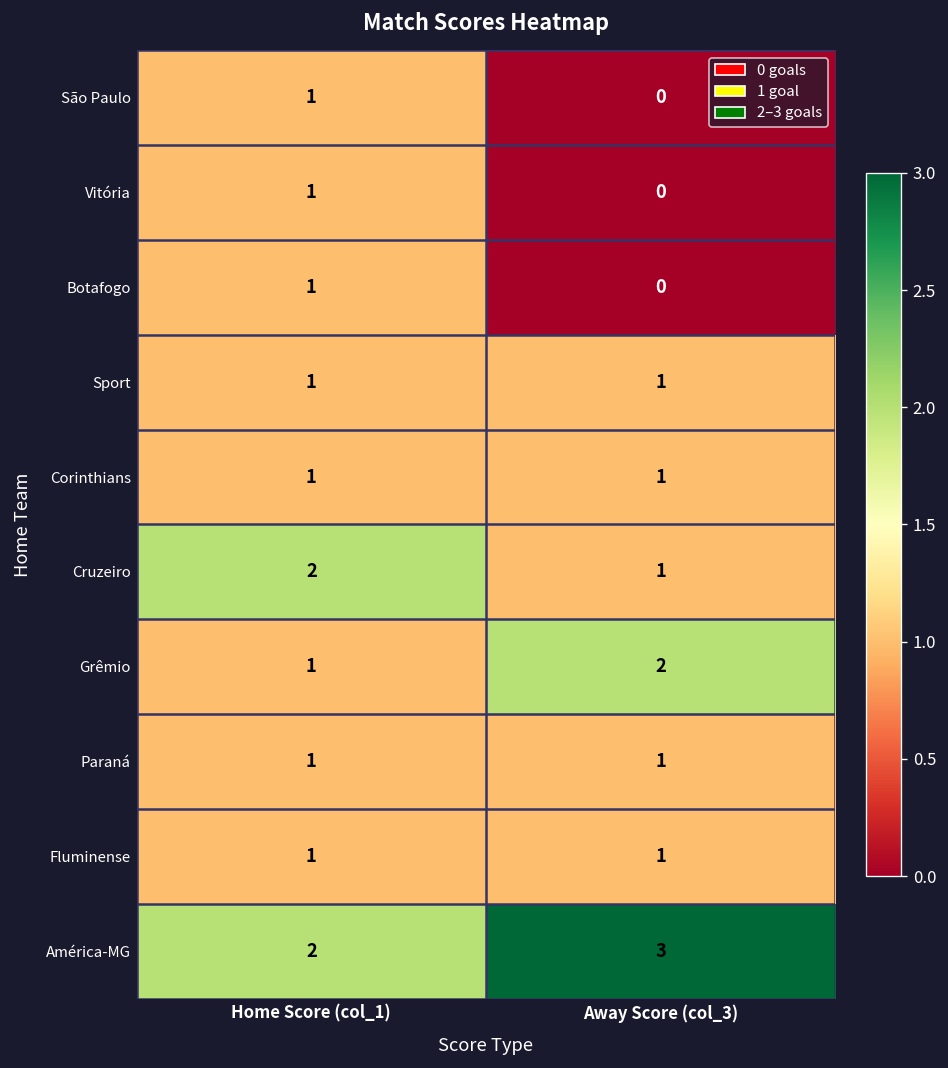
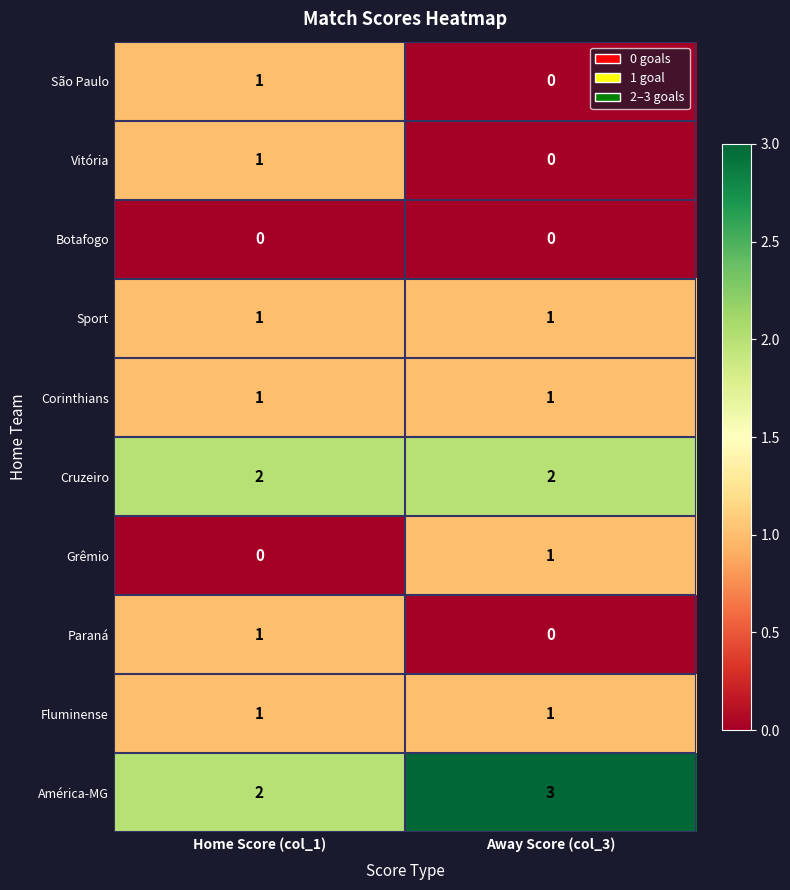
  {
    "São Paulo": {
      "Home Score (col_1)": 1,
      "Away Score (col_3)": 0
    },
    "Vitória": {
      "Home Score (col_1)": 1,
      "Away Score (col_3)": 0
    },
    "Botafogo": {
-     "Home Score (col_1)": 1,
+     "Home Score (col_1)": 0,
      "Away Score (col_3)": 0
    },
    "Sport": {
      "Home Score (col_1)": 1,
      "Away Score (col_3)": 1
    },
    "Corinthians": {
      "Home Score (col_1)": 1,
      "Away Score (col_3)": 1
    },
    "Cruzeiro": {
      "Home Score (col_1)": 2,
-     "Away Score (col_3)": 1
+     "Away Score (col_3)": 2
    },
    "Grêmio": {
-     "Home Score (col_1)": 1,
-     "Away Score (col_3)": 2
+     "Home Score (col_1)": 0,
+     "Away Score (col_3)": 1
    },
    "Paraná": {
      "Home Score (col_1)": 1,
-     "Away Score (col_3)": 1
+     "Away Score (col_3)": 0
    },
    "Fluminense": {
      "Home Score (col_1)": 1,
      "Away Score (col_3)": 1
    },
    "América-MG": {
      "Home Score (col_1)": 2,
      "Away Score (col_3)": 3
    }
  }
